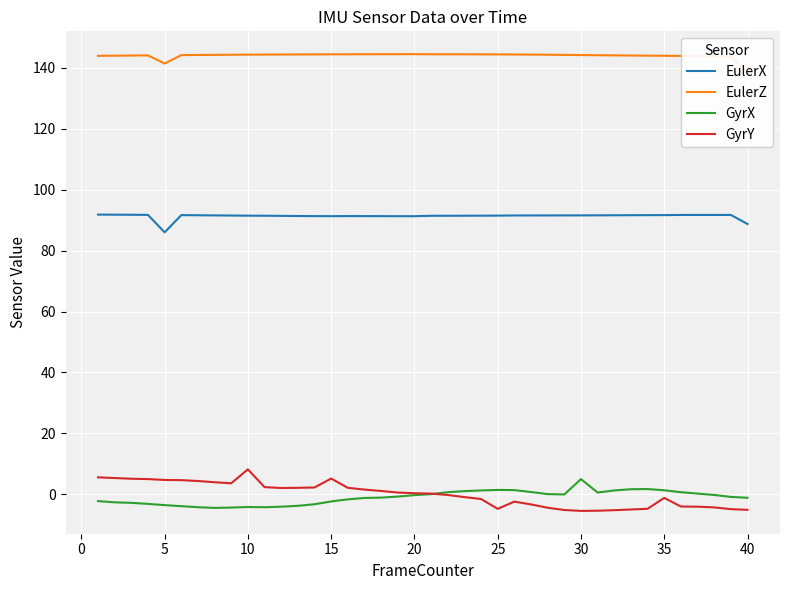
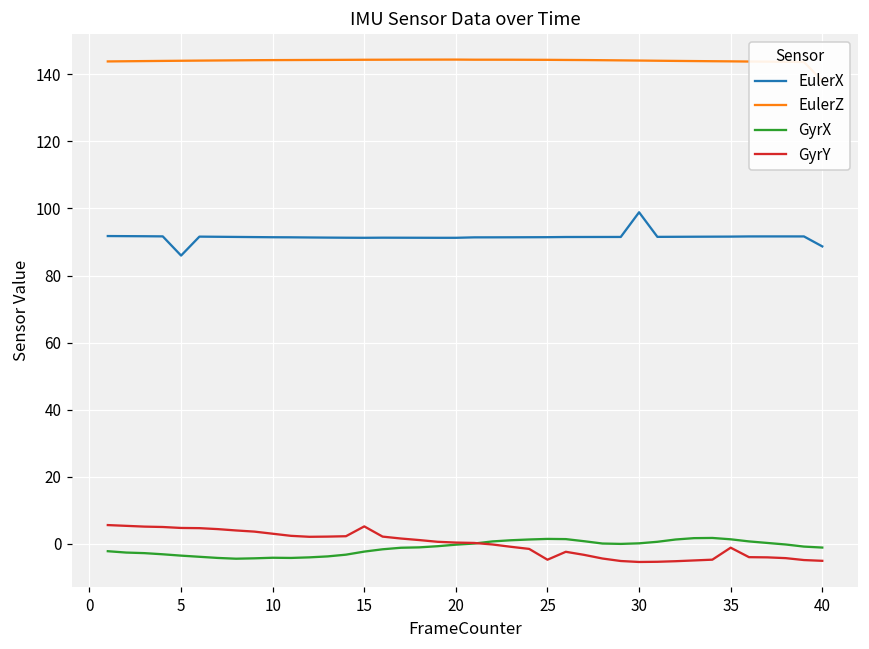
  {
    "EulerX": {
      "5": 86,
      "10": 91,
      "15": 91,
      "20": 91,
      "25": 91,
-     "30": 92,
+     "30": 99,
      "35": 92,
      "40": 89
    },
    "EulerZ": {
-     "5": 141,
+     "5": 144,
      "10": 144,
      "15": 144,
      "20": 144,
      "25": 144,
      "30": 144,
      "35": 144
    },
    "GyrX": {
      "5": -3,
      "10": -4,
      "15": -2,
      "25": 1,
-     "30": 5,
+     "30": 0,
      "35": 1,
      "40": -1
    },
    "GyrY": {
      "5": 5,
-     "10": 8,
+     "10": 3,
      "15": 5,
      "25": -5,
      "30": -5,
      "35": -1,
      "40": -5
    }
  }
